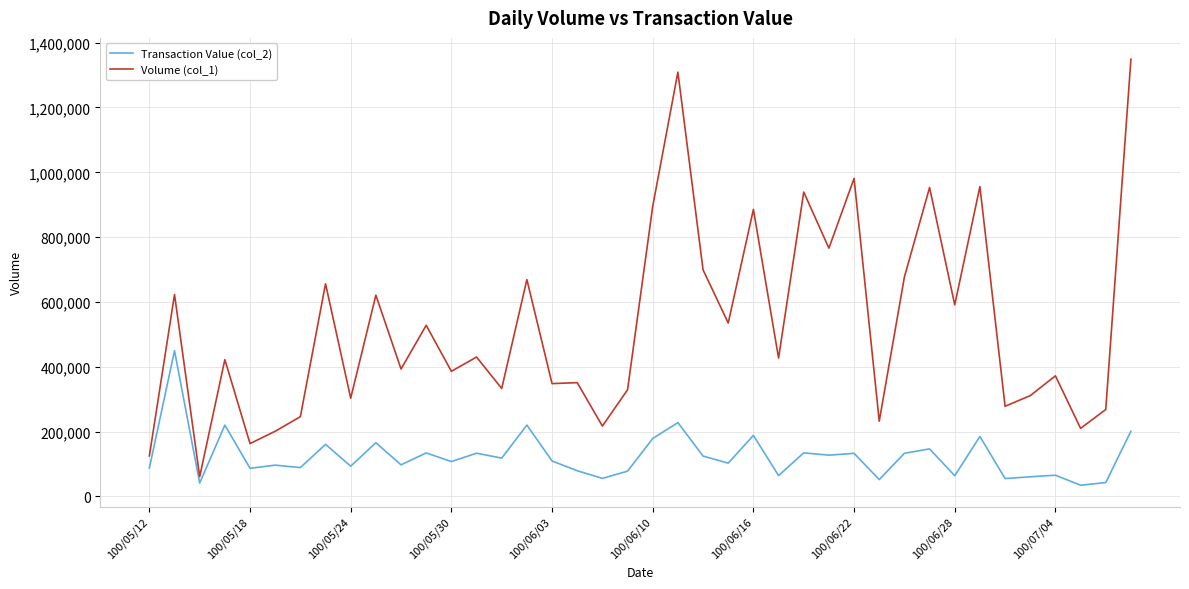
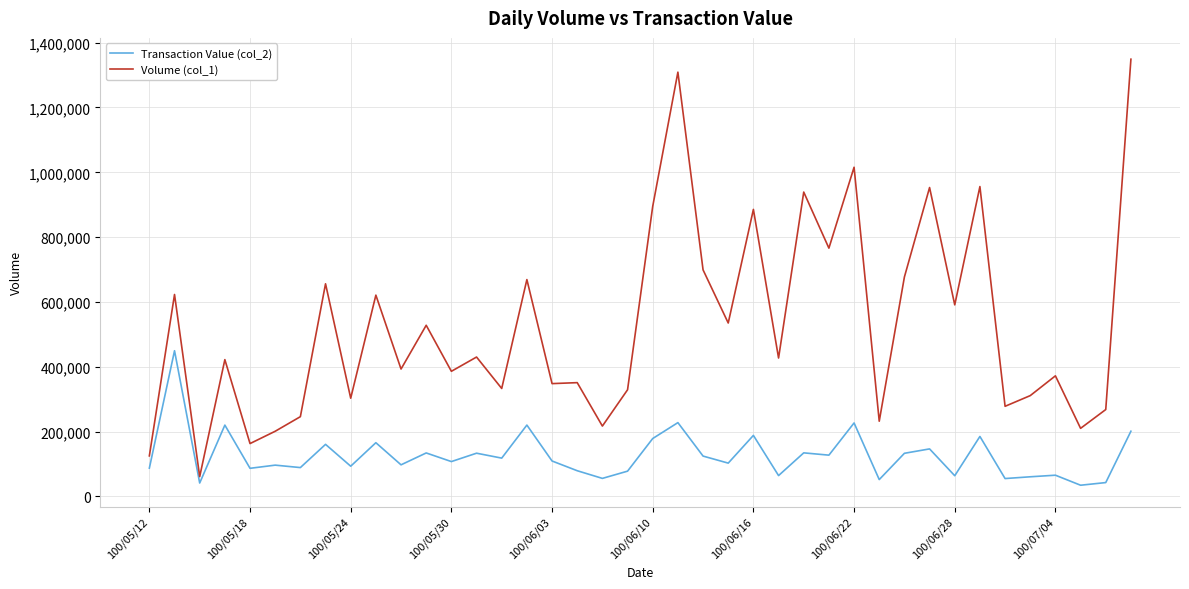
  {
    "Transaction Value (col_2)": {
      "100/05/12": "90,000",
      "100/05/18": "90,000",
      "100/05/24": "90,000",
      "100/05/30": "110,000",
      "100/06/03": "110,000",
      "100/06/10": "180,000",
      "100/06/16": "190,000",
-     "100/06/22": "130,000",
+     "100/06/22": "230,000",
      "100/06/28": "60,000",
      "100/07/04": "70,000"
    },
    "Volume (col_1)": {
      "100/05/12": "130,000",
      "100/05/18": "160,000",
      "100/05/24": "300,000",
      "100/05/30": "390,000",
      "100/06/03": "350,000",
      "100/06/10": "900,000",
      "100/06/16": "890,000",
-     "100/06/22": "980,000",
+     "100/06/22": "1,020,000",
      "100/06/28": "590,000",
      "100/07/04": "370,000"
    }
  }
